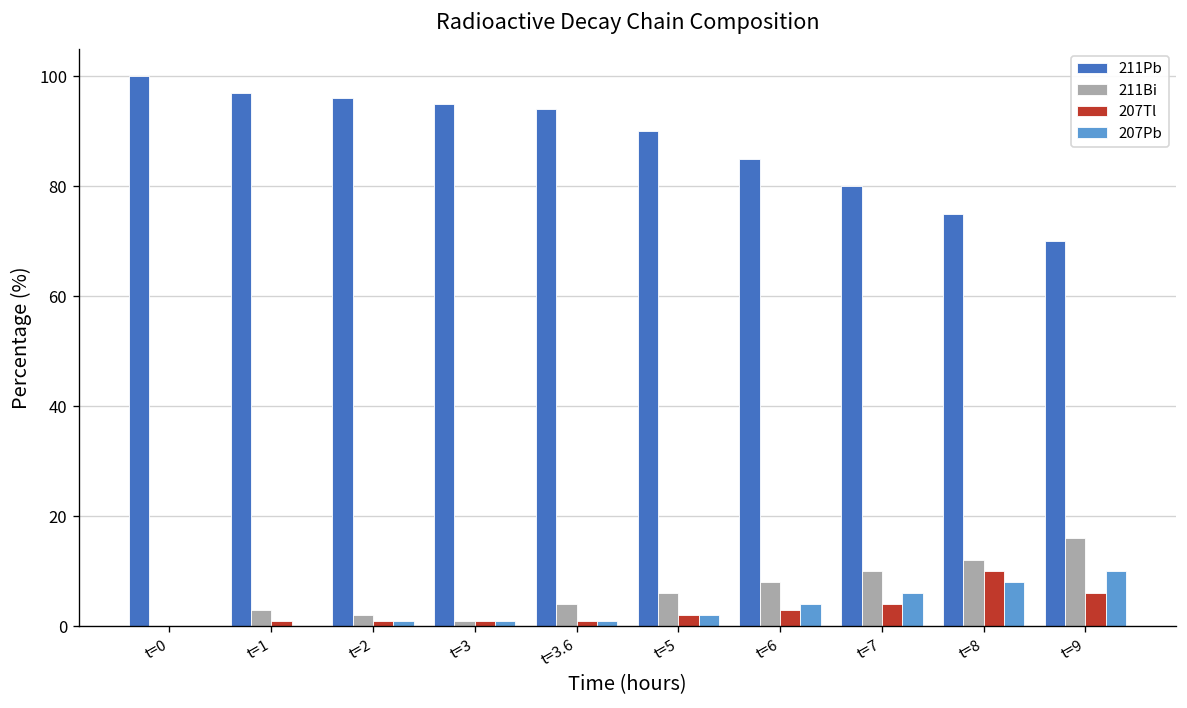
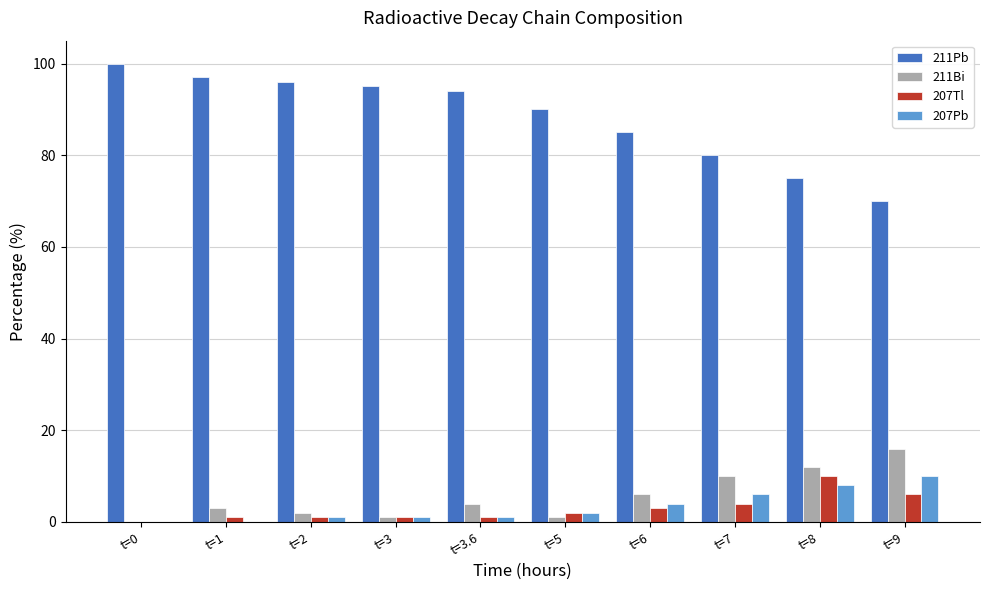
  {
    "211Bi": {
      "t=0": 0,
      "t=1": 3,
      "t=2": 2,
      "t=3": 1,
      "t=3.6": 4,
-     "t=5": 6,
-     "t=6": 8,
+     "t=5": 1,
+     "t=6": 6,
      "t=7": 10,
      "t=8": 12,
      "t=9": 16
    },
    "207Tl": {
      "t=0": 0,
      "t=1": 1,
      "t=2": 1,
      "t=3": 1,
      "t=3.6": 1,
      "t=5": 2,
      "t=6": 3,
      "t=7": 4,
      "t=8": 10,
      "t=9": 6
    }
  }
